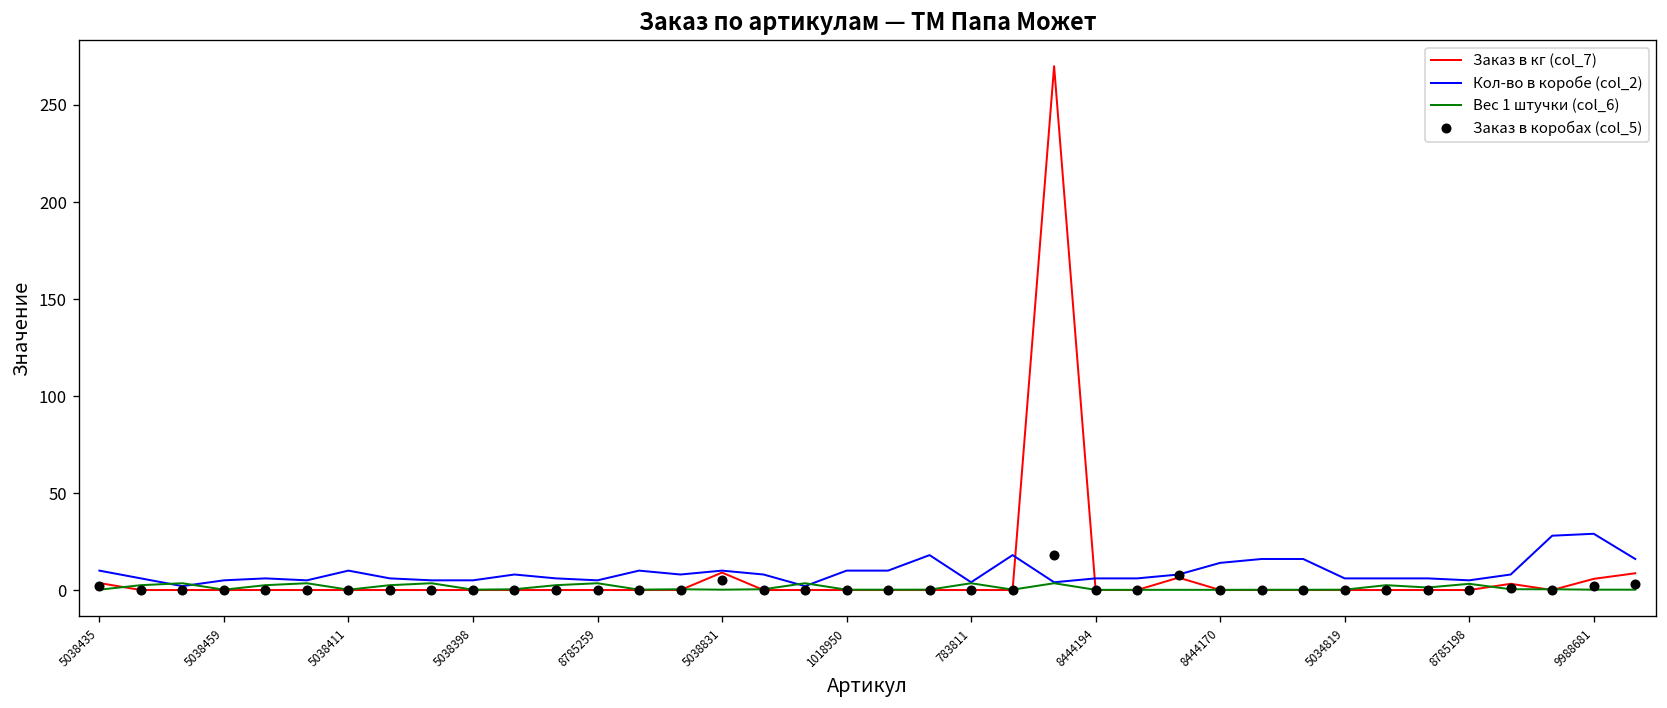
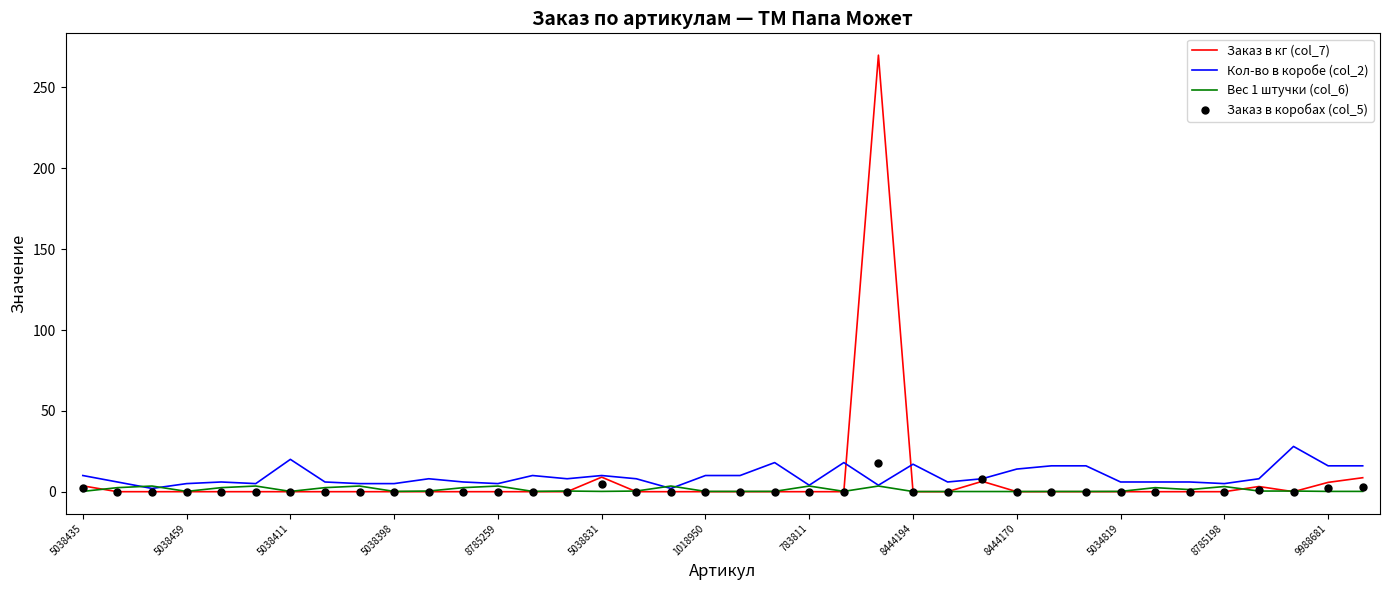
  {
    "Заказ в кг (col_7)": {
      "5038435": 4,
      "9988681": 6
    },
    "Кол-во в коробе (col_2)": {
      "5038435": 10,
      "5038459": 5,
-     "5038411": 10,
+     "5038411": 20,
      "5038398": 5,
      "1018950": 10,
-     "8444194": 6,
+     "8444194": 17,
      "8444170": 14,
      "5034819": 6,
      "8785198": 5,
-     "9988681": 29
+     "9988681": 16
    },
    "Вес 1 штучки (col_6)": {
      "5038435": 0,
      "5038831": 0,
      "8785198": 3,
      "9988681": 0
    },
    "Заказ в коробах (col_5)": {
      "5038435": 2,
      "5038831": 5,
      "9988681": 2
    }
  }
